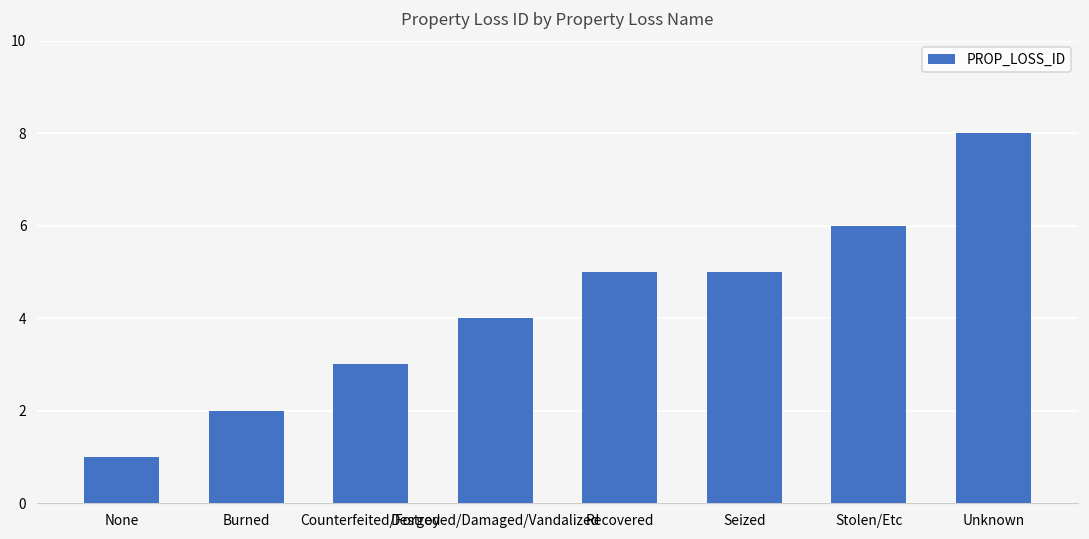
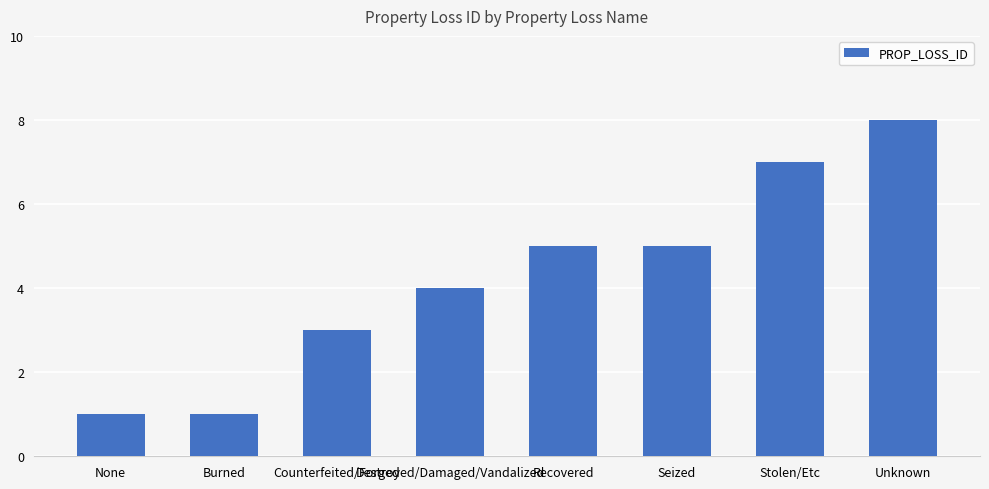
  {
    "None": 1,
-   "Burned": 2,
+   "Burned": 1,
    "Seized": 5,
-   "Stolen/Etc": 6,
+   "Stolen/Etc": 7,
    "Unknown": 8
  }
